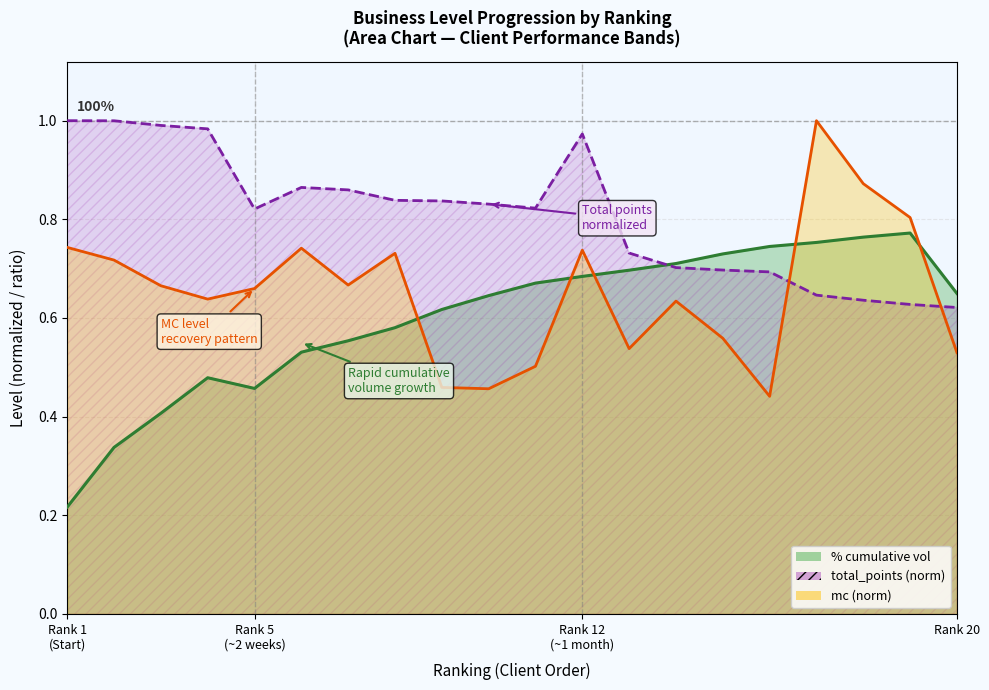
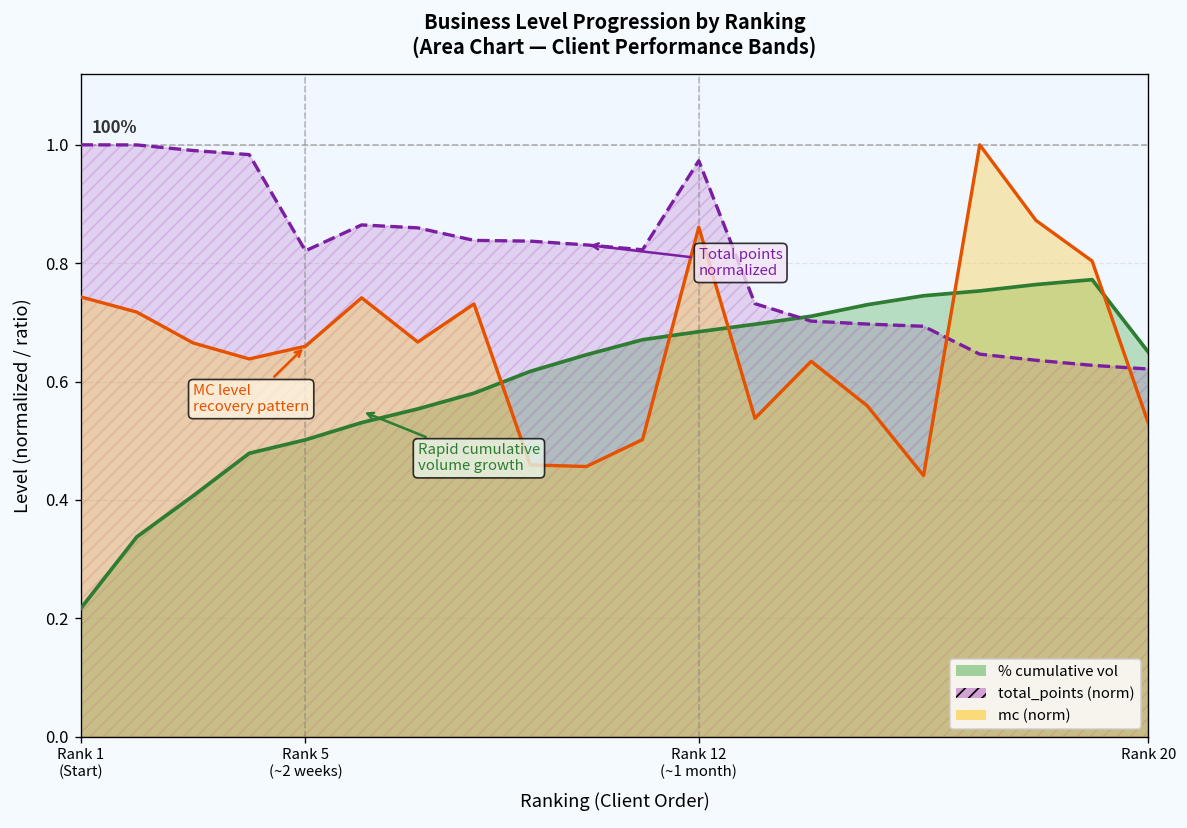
  {
    "% cumulative vol": {
      "Rank 1 (Start)": 0.22,
-     "Rank 5 (~2 weeks)": 0.46,
+     "Rank 5 (~2 weeks)": 0.50,
      "Rank 12 (~1 month)": 0.68,
      "Rank 20": 0.65
    },
    "total_points (norm)": {
      "Rank 5 (~2 weeks)": 0.82,
      "Rank 12 (~1 month)": 0.97,
      "Rank 20": 0.62
    },
    "mc (norm)": {
      "Rank 1 (Start)": 0.74,
      "Rank 5 (~2 weeks)": 0.66,
-     "Rank 12 (~1 month)": 0.74,
+     "Rank 12 (~1 month)": 0.86,
      "Rank 20": 0.53
    }
  }
